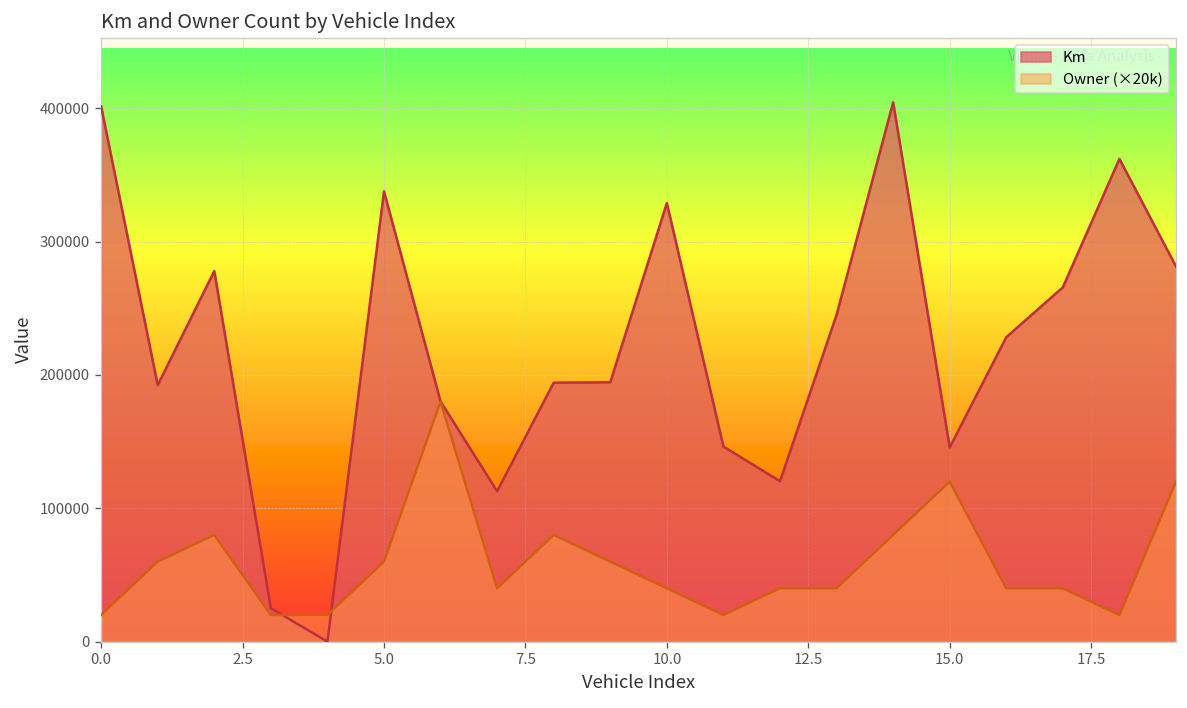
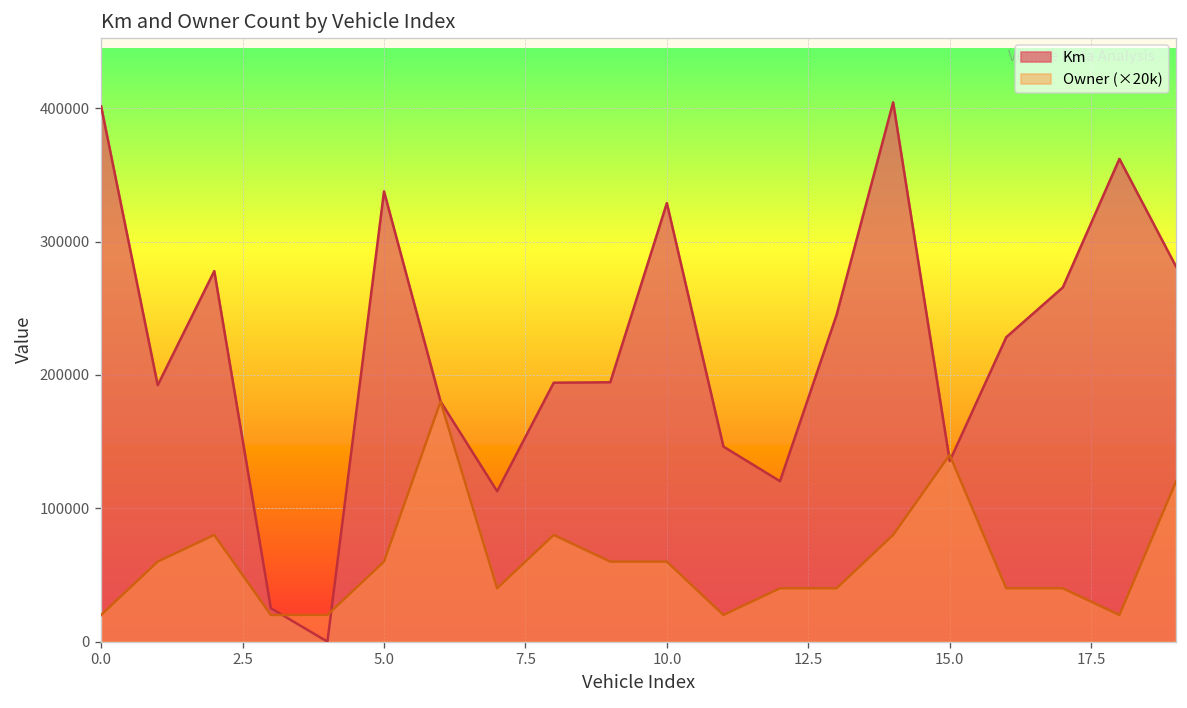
  {
    "Km": {
      "0.0": 401000,
      "5.0": 338000,
      "10.0": 329000,
-     "15.0": 146000
+     "15.0": 135000
    },
    "Owner (×20k)": {
      "0.0": 20000,
      "5.0": 60000,
-     "10.0": 40000,
-     "15.0": 120000
+     "10.0": 60000,
+     "15.0": 140000
    }
  }
